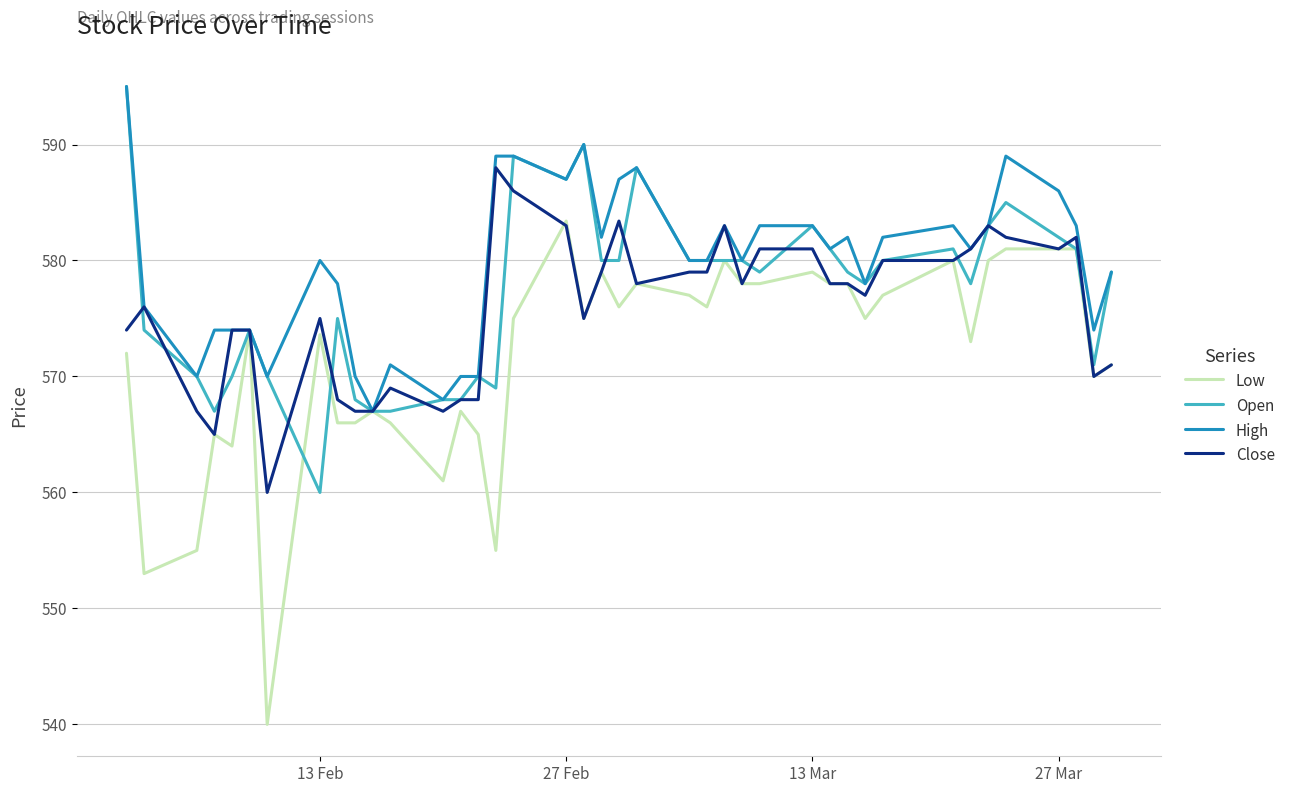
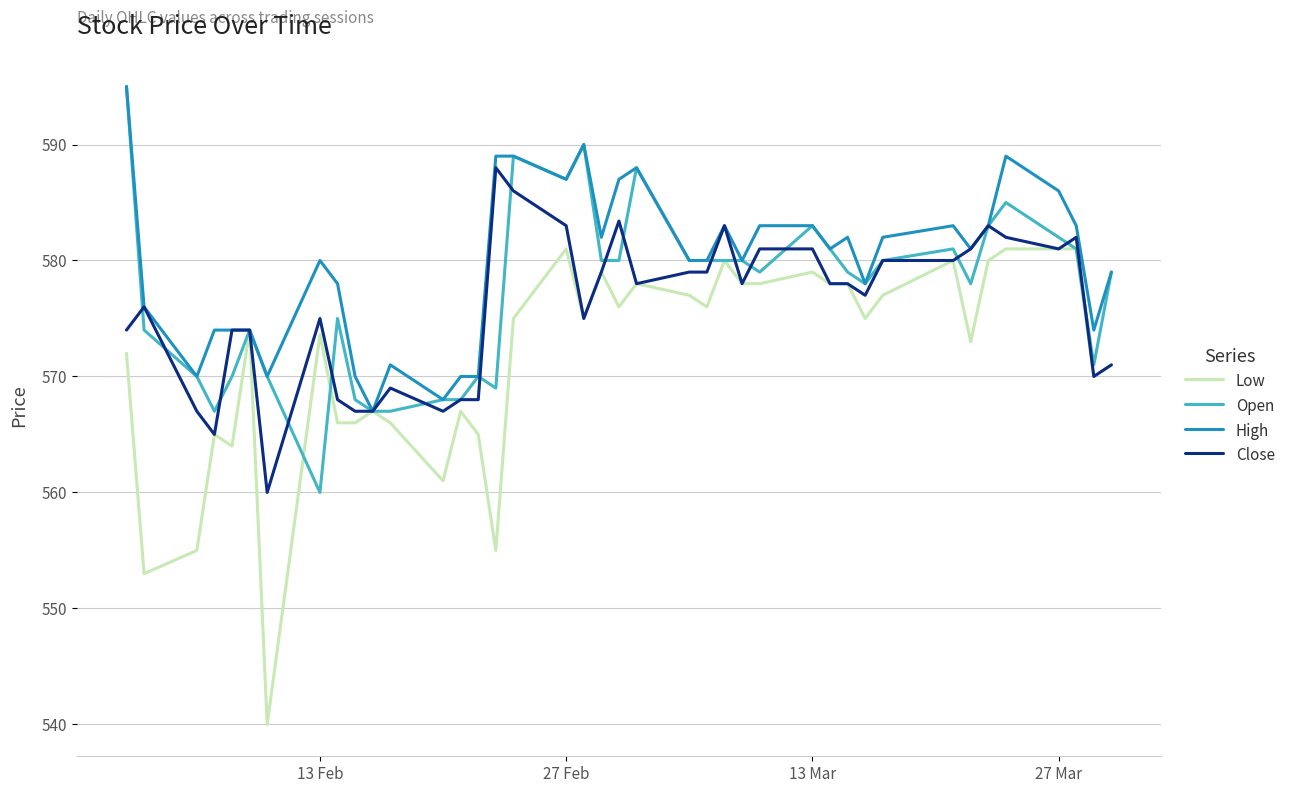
  {
    "Low": {
      "13 Feb": 573.6,
-     "27 Feb": 583.4,
+     "27 Feb": 581.0,
      "13 Mar": 579.0
    },
    "Close": {
      "13 Feb": 575.0,
      "27 Feb": 583.0,
      "13 Mar": 581.0
    }
  }
